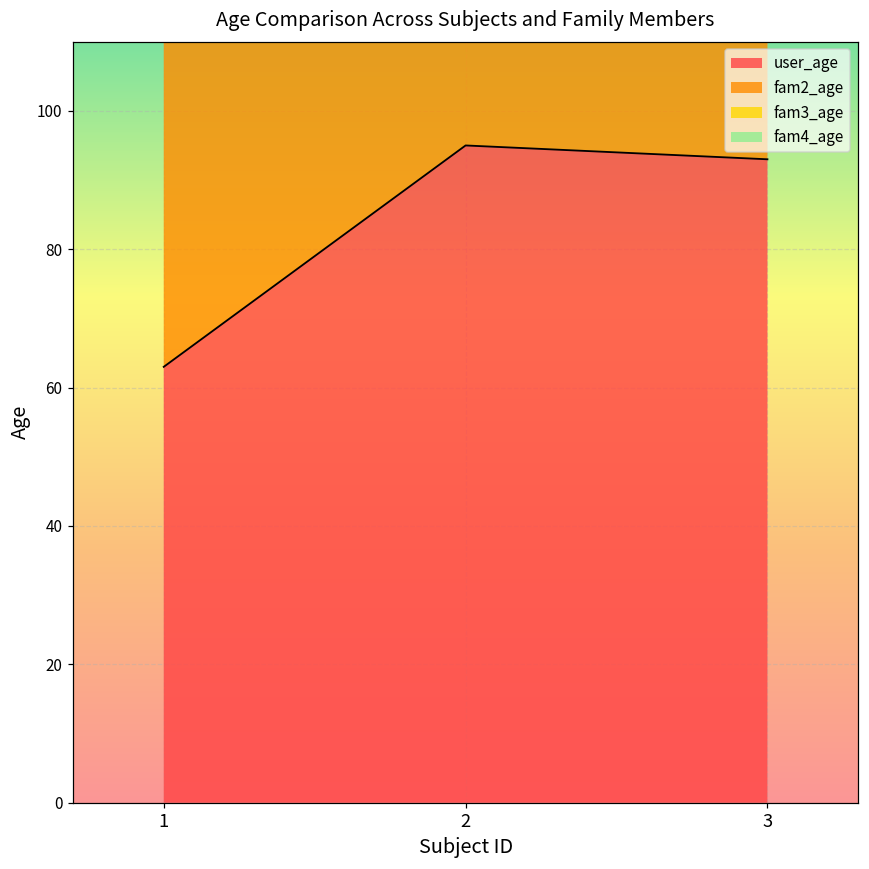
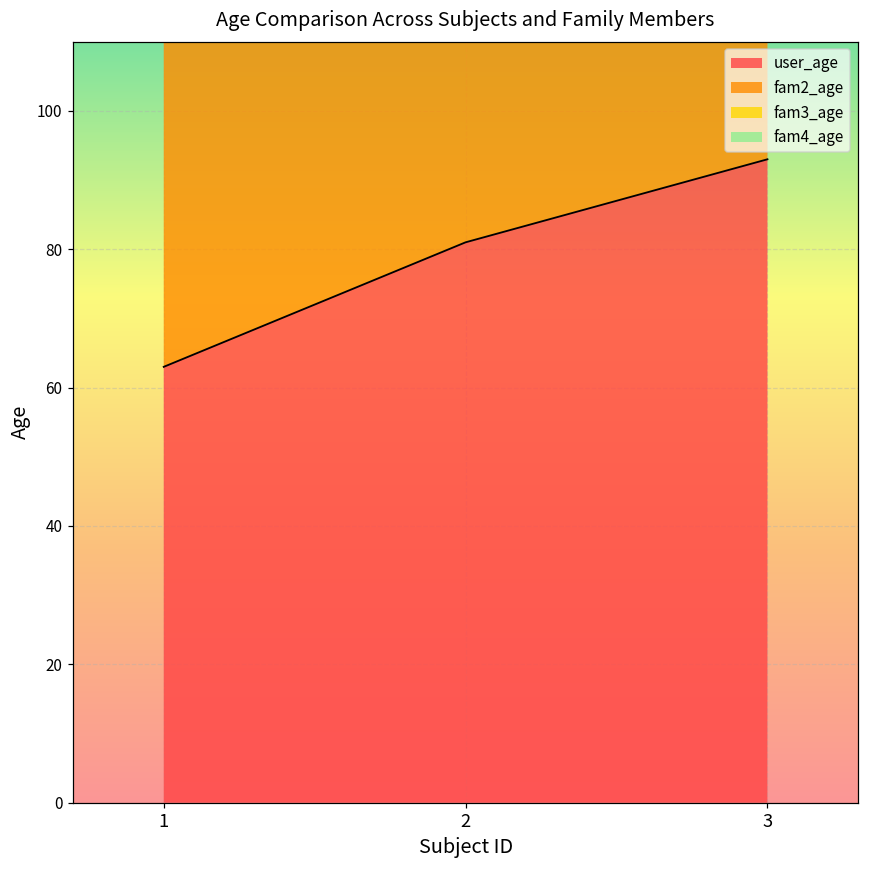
  {
    "user_age": {
      "1": 63,
-     "2": 95,
+     "2": 81,
      "3": 93
    }
  }
